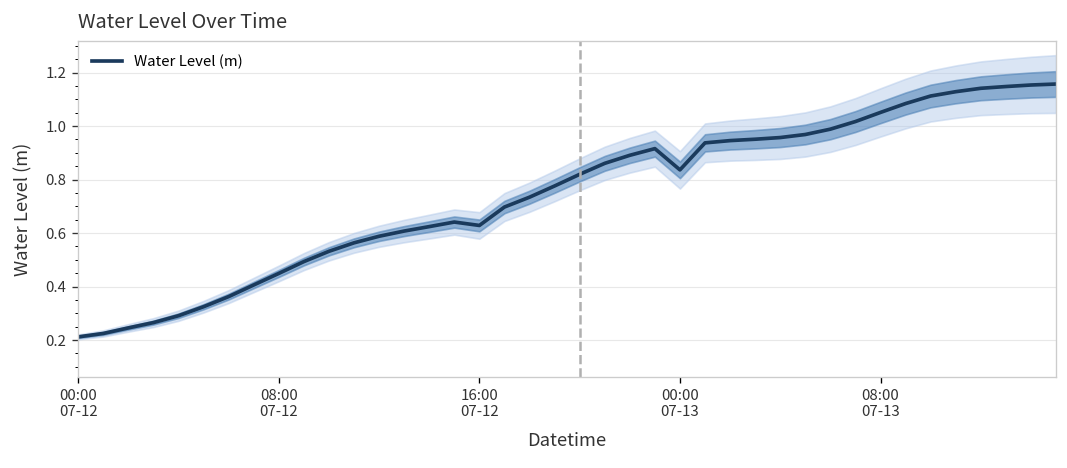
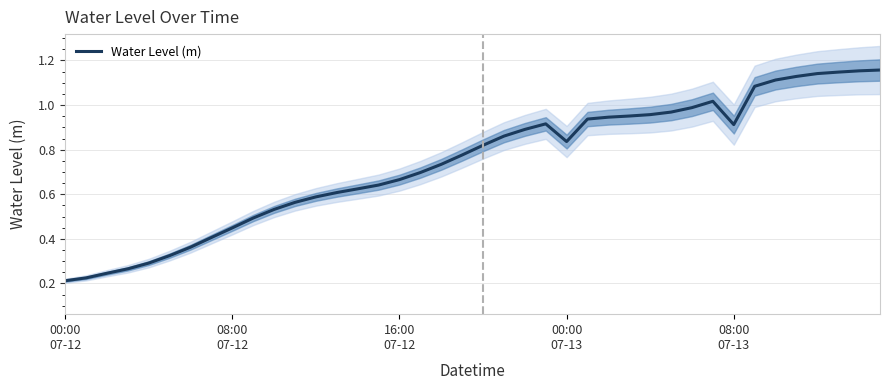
  {
    "Water Level (m)": {
      "08:00 07-12": 0.45,
-     "16:00 07-12": 0.63,
+     "16:00 07-12": 0.67,
      "00:00 07-13": 0.84,
-     "08:00 07-13": 1.05
+     "08:00 07-13": 0.91
    }
  }
